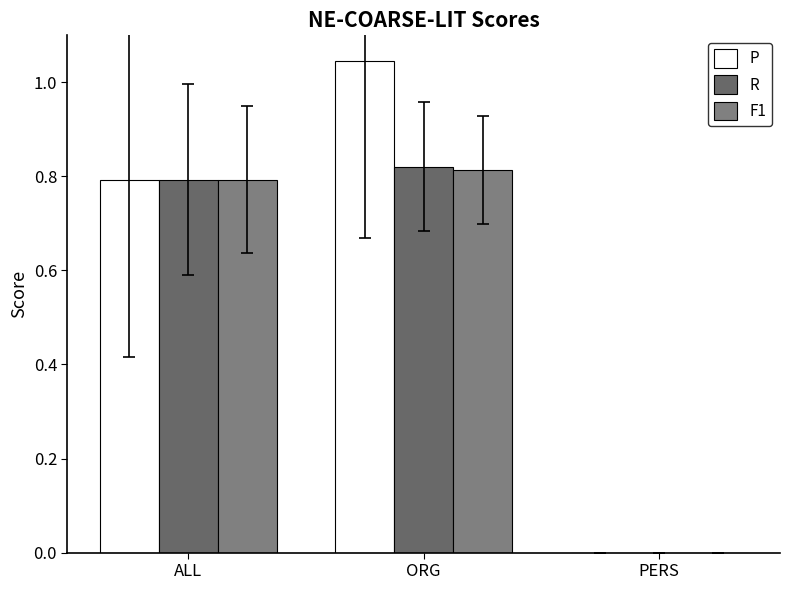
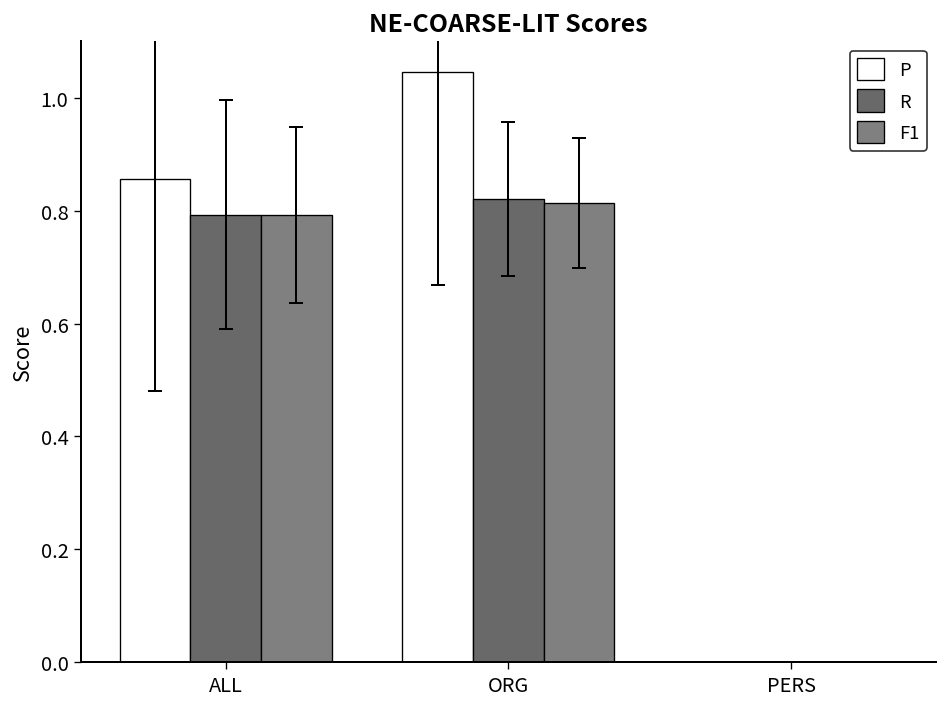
  {
    "P": {
-     "ALL": 0.79,
+     "ALL": 0.86,
      "ORG": 1.05,
      "PERS": 0.00
    }
  }
